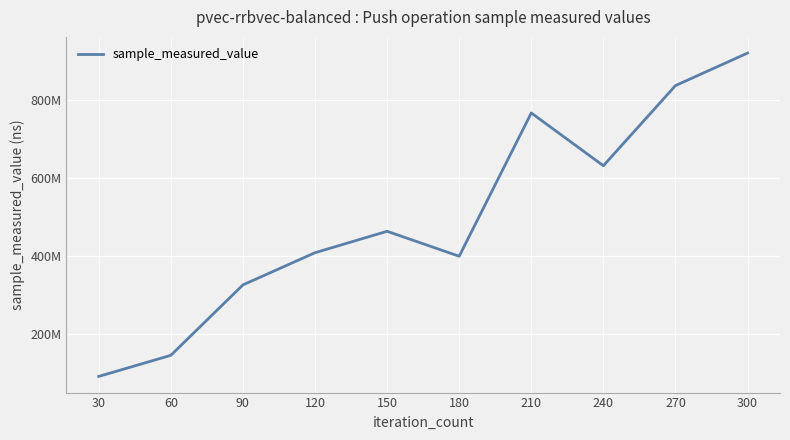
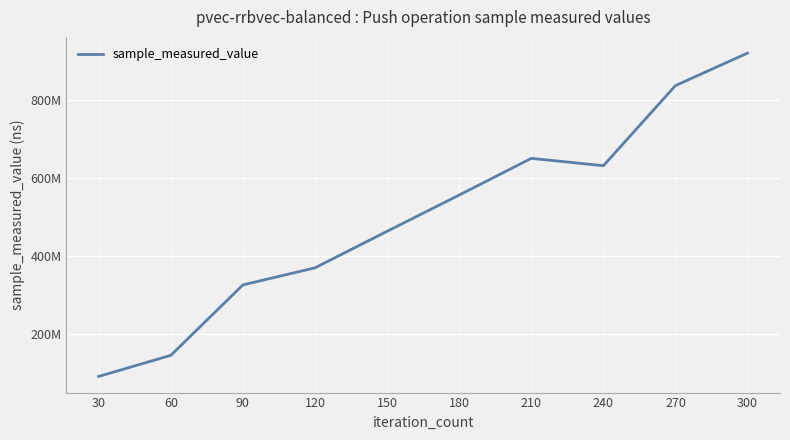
  {
    "30": 90000000,
    "60": 150000000,
    "90": 330000000,
-   "120": 410000000,
+   "120": 370000000,
    "150": 460000000,
-   "180": 400000000,
-   "210": 770000000,
+   "180": 560000000,
+   "210": 650000000,
    "240": 630000000,
    "270": 840000000,
    "300": 920000000
  }
